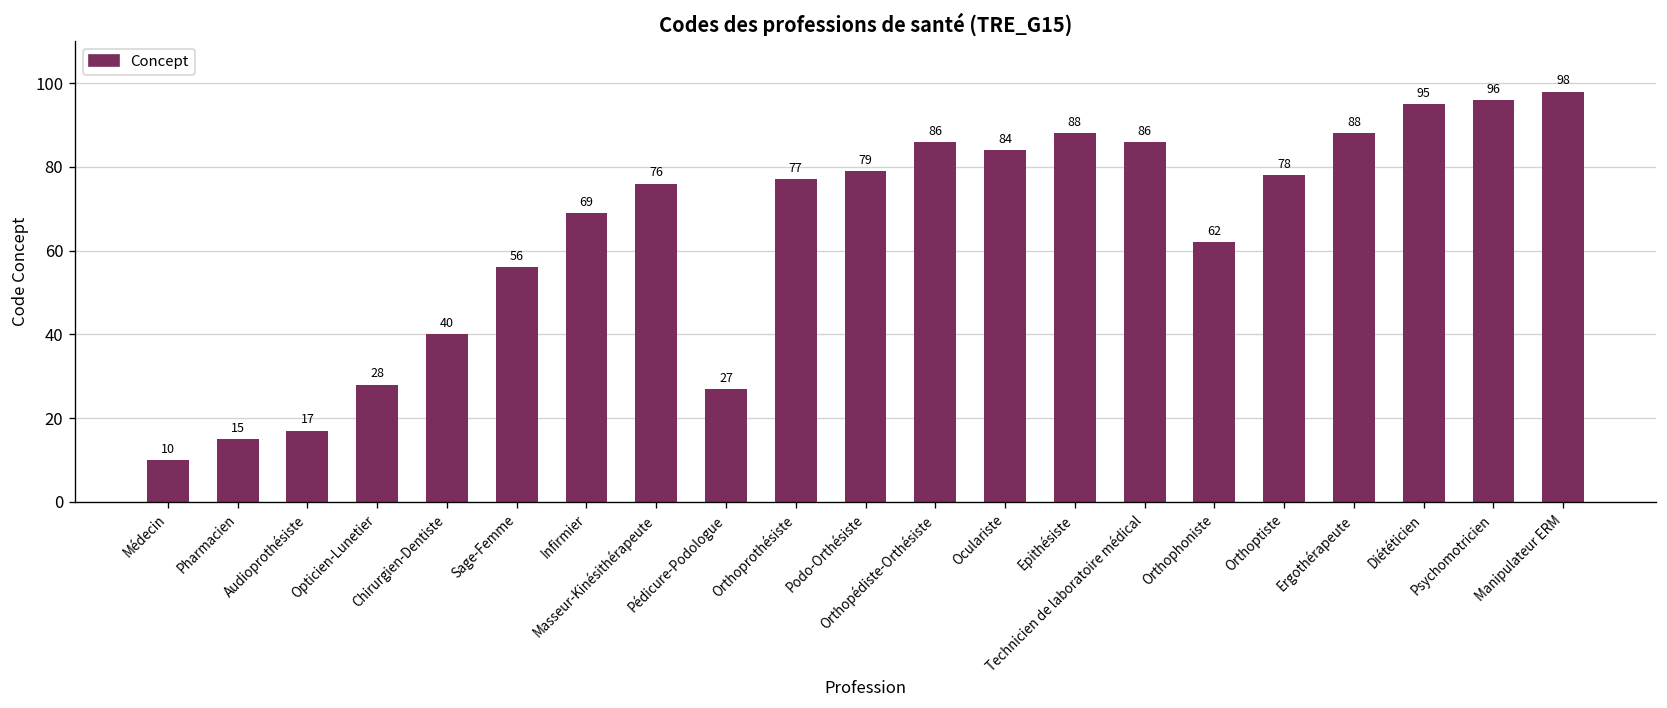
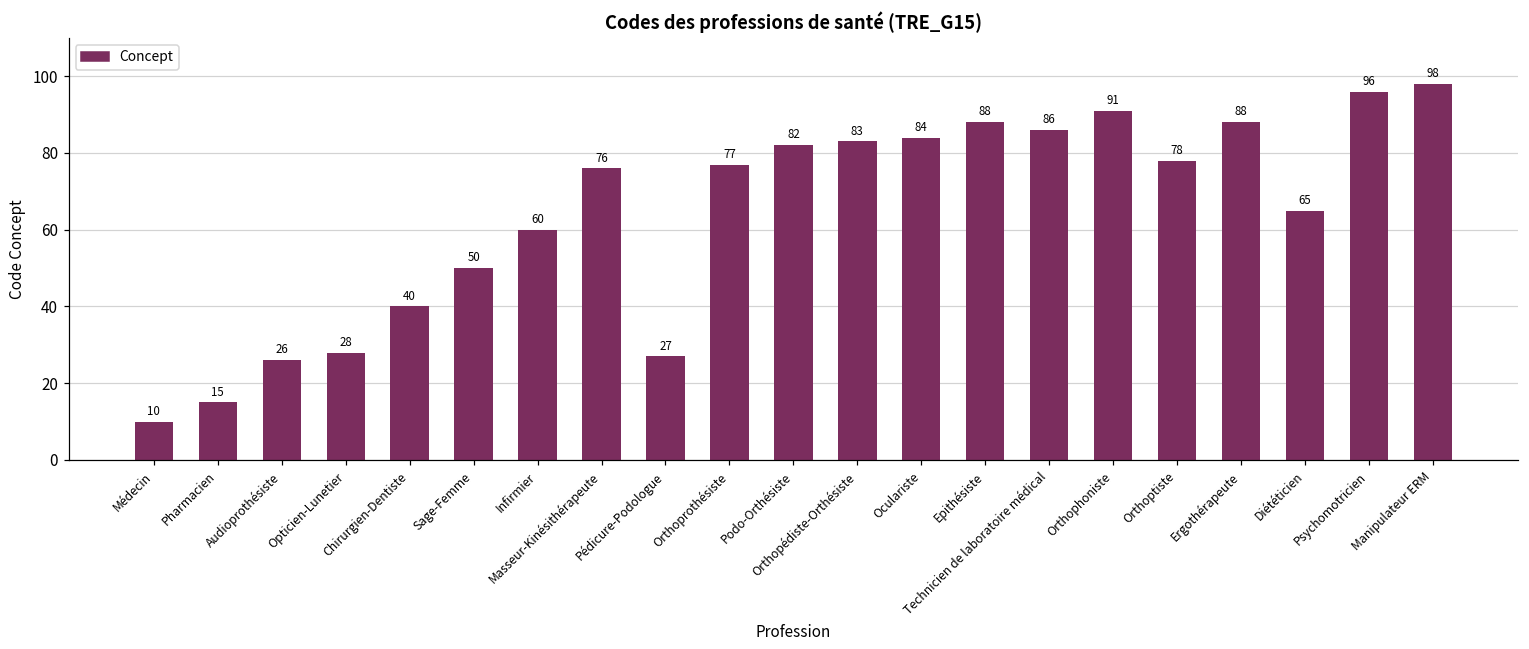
  {
    "Médecin": 10,
    "Pharmacien": 15,
-   "Audioprothésiste": 17,
+   "Audioprothésiste": 26,
    "Opticien-Lunetier": 28,
    "Chirurgien-Dentiste": 40,
-   "Sage-Femme": 56,
-   "Infirmier": 69,
+   "Sage-Femme": 50,
+   "Infirmier": 60,
    "Masseur-Kinésithérapeute": 76,
    "Pédicure-Podologue": 27,
    "Orthoprothésiste": 77,
-   "Podo-Orthésiste": 79,
-   "Orthopédiste-Orthésiste": 86,
+   "Podo-Orthésiste": 82,
+   "Orthopédiste-Orthésiste": 83,
    "Oculariste": 84,
    "Epithésiste": 88,
    "Technicien de laboratoire médical": 86,
-   "Orthophoniste": 62,
+   "Orthophoniste": 91,
    "Orthoptiste": 78,
    "Ergothérapeute": 88,
-   "Diététicien": 95,
+   "Diététicien": 65,
    "Psychomotricien": 96,
    "Manipulateur ERM": 98
  }
